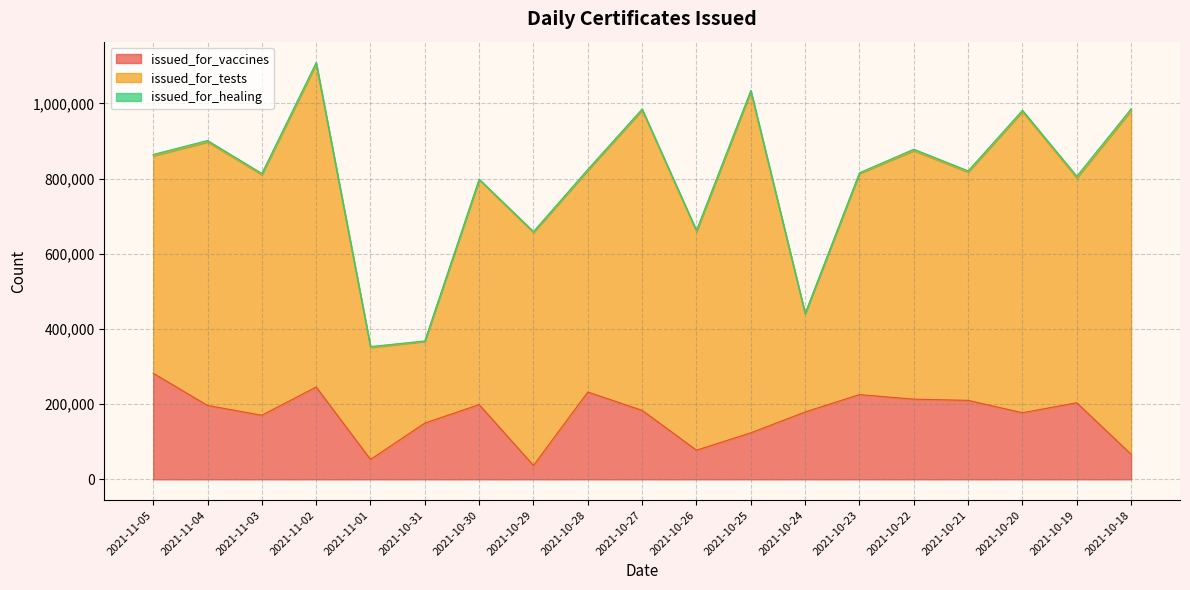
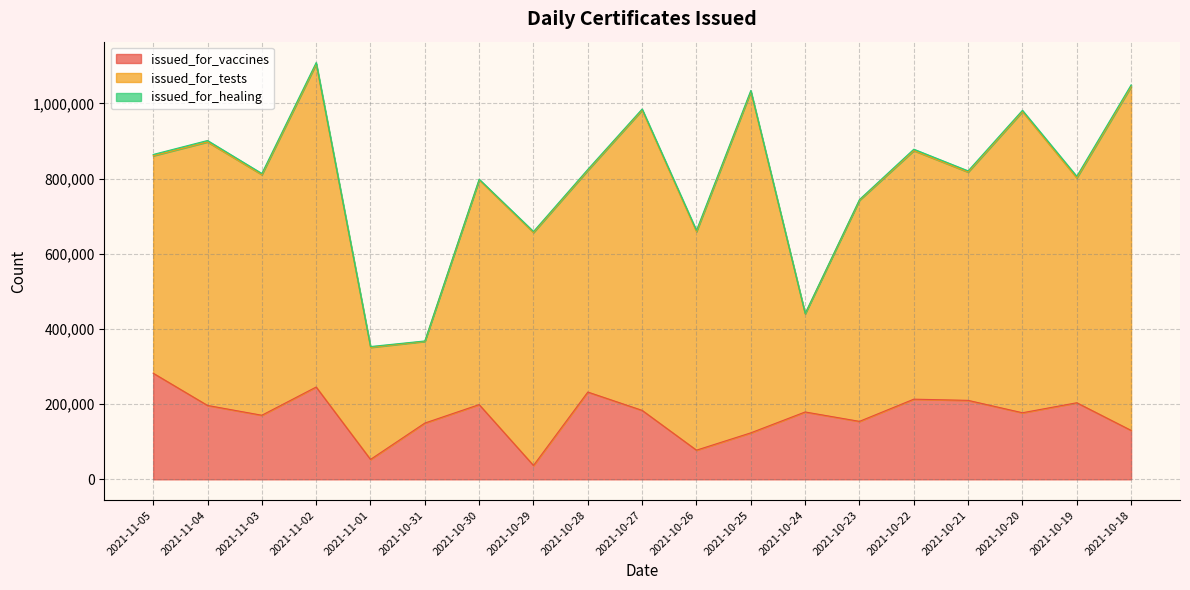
  {
    "issued_for_vaccines": {
      "2021-11-05": "280,000",
      "2021-11-04": "200,000",
      "2021-11-03": "170,000",
      "2021-11-02": "250,000",
      "2021-11-01": "50,000",
      "2021-10-31": "150,000",
      "2021-10-30": "200,000",
      "2021-10-29": "40,000",
      "2021-10-28": "230,000",
      "2021-10-27": "180,000",
      "2021-10-26": "80,000",
      "2021-10-25": "120,000",
      "2021-10-24": "180,000",
-     "2021-10-23": "230,000",
+     "2021-10-23": "150,000",
      "2021-10-22": "210,000",
      "2021-10-21": "210,000",
      "2021-10-20": "180,000",
      "2021-10-19": "200,000",
-     "2021-10-18": "70,000"
+     "2021-10-18": "130,000"
    }
  }
